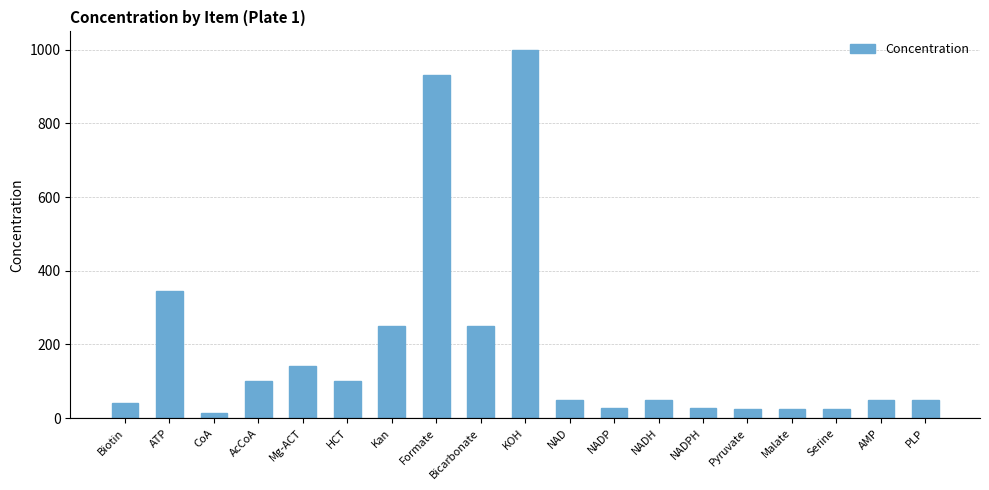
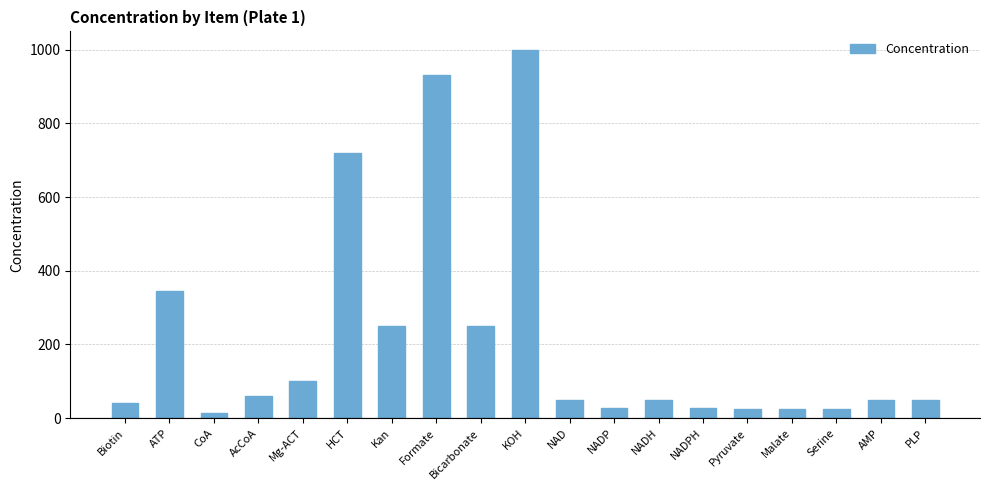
  {
    "Biotin": 40,
    "ATP": 350,
    "CoA": 10,
-   "AcCoA": 100,
-   "Mg-ACT": 140,
-   "HCT": 100,
+   "AcCoA": 60,
+   "Mg-ACT": 100,
+   "HCT": 720,
    "Kan": 250,
    "Formate": 930,
    "Bicarbonate": 250,
    "KOH": 1000,
    "NAD": 50,
    "NADP": 30,
    "NADH": 50,
    "NADPH": 30,
    "Pyruvate": 30,
    "Malate": 30,
    "Serine": 30,
    "AMP": 50,
    "PLP": 50
  }
